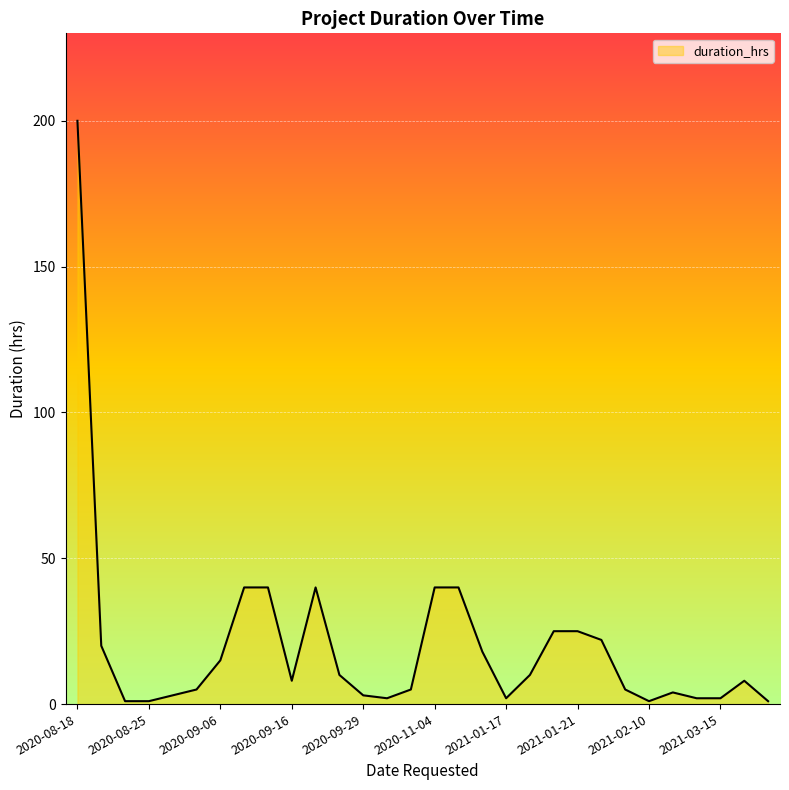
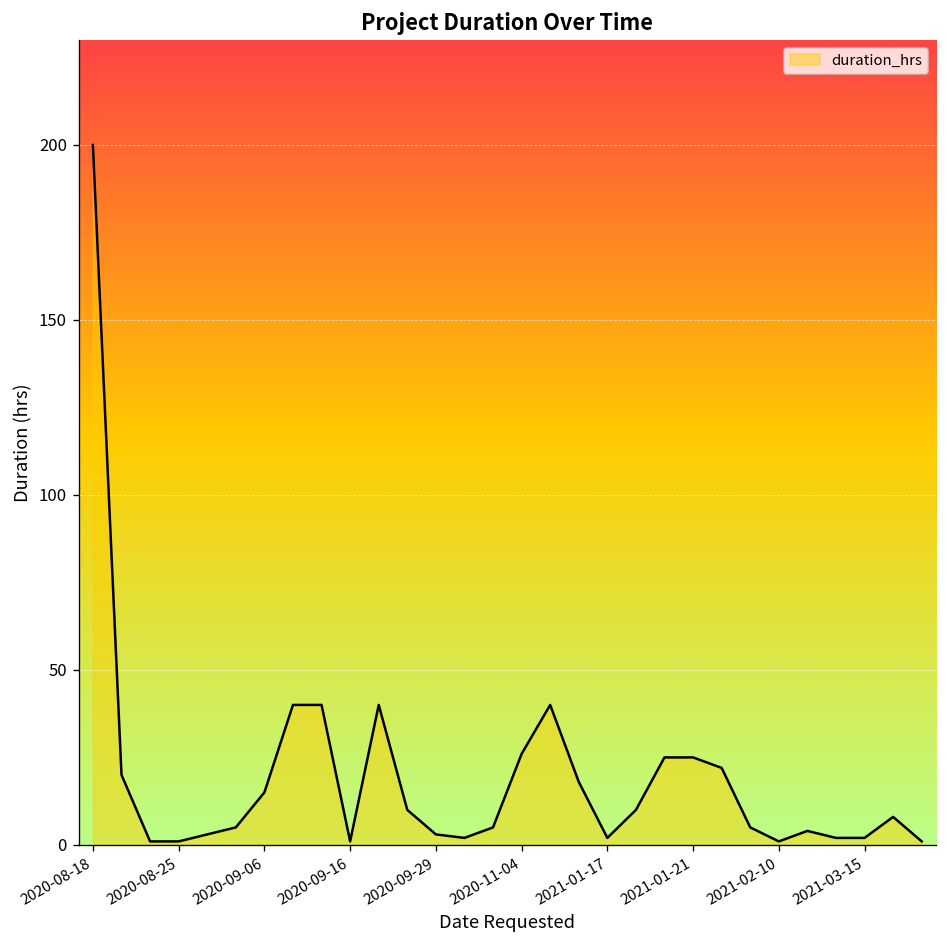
  {
    "2020-08-18": 200,
    "2020-08-25": 1,
-   "2020-09-16": 8,
-   "2020-11-04": 40,
+   "2020-09-16": 1,
+   "2020-11-04": 26,
    "2021-01-17": 2,
    "2021-02-10": 1,
    "2021-03-15": 2
  }
